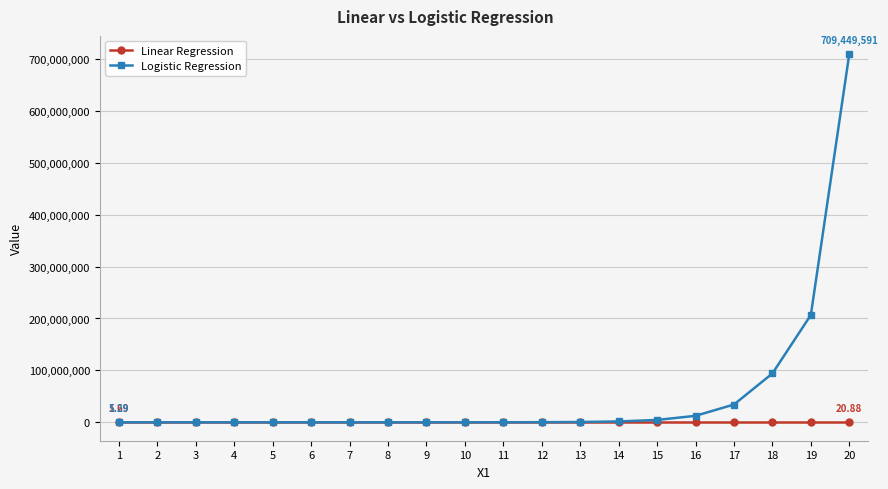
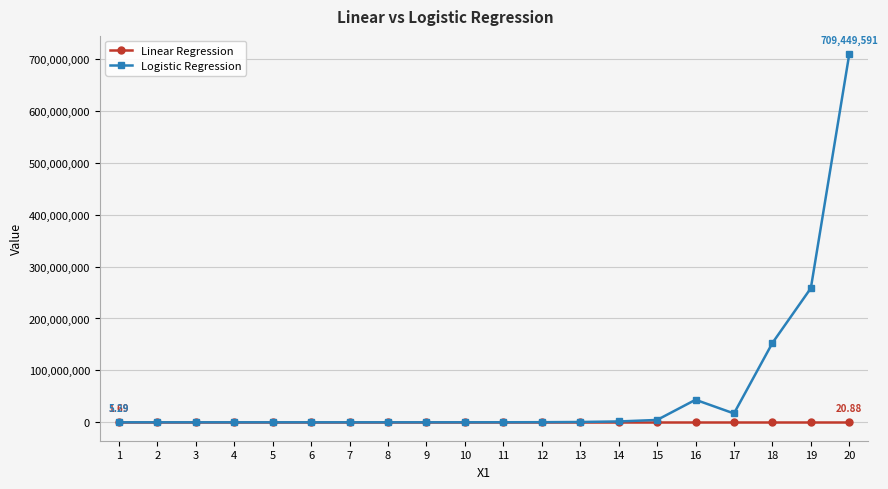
  {
    "Linear Regression": {
      "20": "20.88"
    },
    "Logistic Regression": {
-     "16": "10,000,000",
-     "17": "30,000,000",
-     "18": "90,000,000",
-     "19": "210,000,000"
+     "16": "40,000,000",
+     "17": "20,000,000",
+     "18": "150,000,000",
+     "19": "260,000,000"
    }
  }
